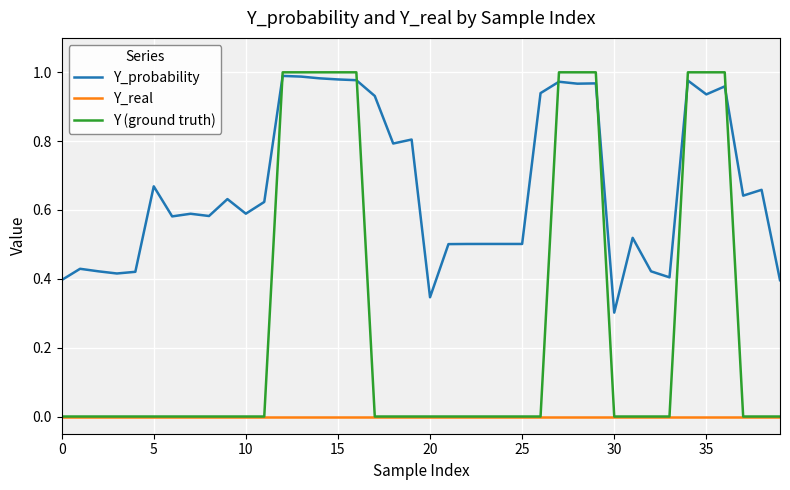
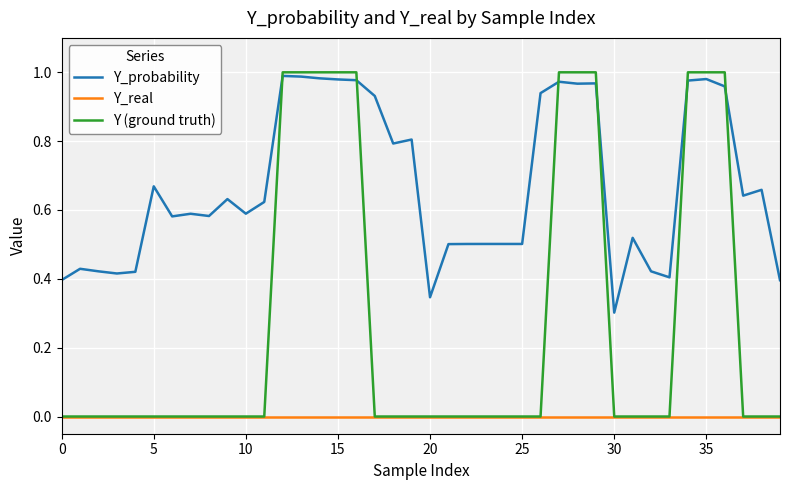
  {
    "Y_probability": {
      "0": 0.40,
      "5": 0.67,
      "10": 0.59,
      "15": 0.98,
      "20": 0.35,
      "25": 0.50,
      "30": 0.30,
-     "35": 0.94
+     "35": 0.98
    },
    "Y_real": {
      "15": 0.00,
      "35": 0.00
    },
    "Y (ground truth)": {
      "15": 1.00,
      "35": 1.00
    }
  }
